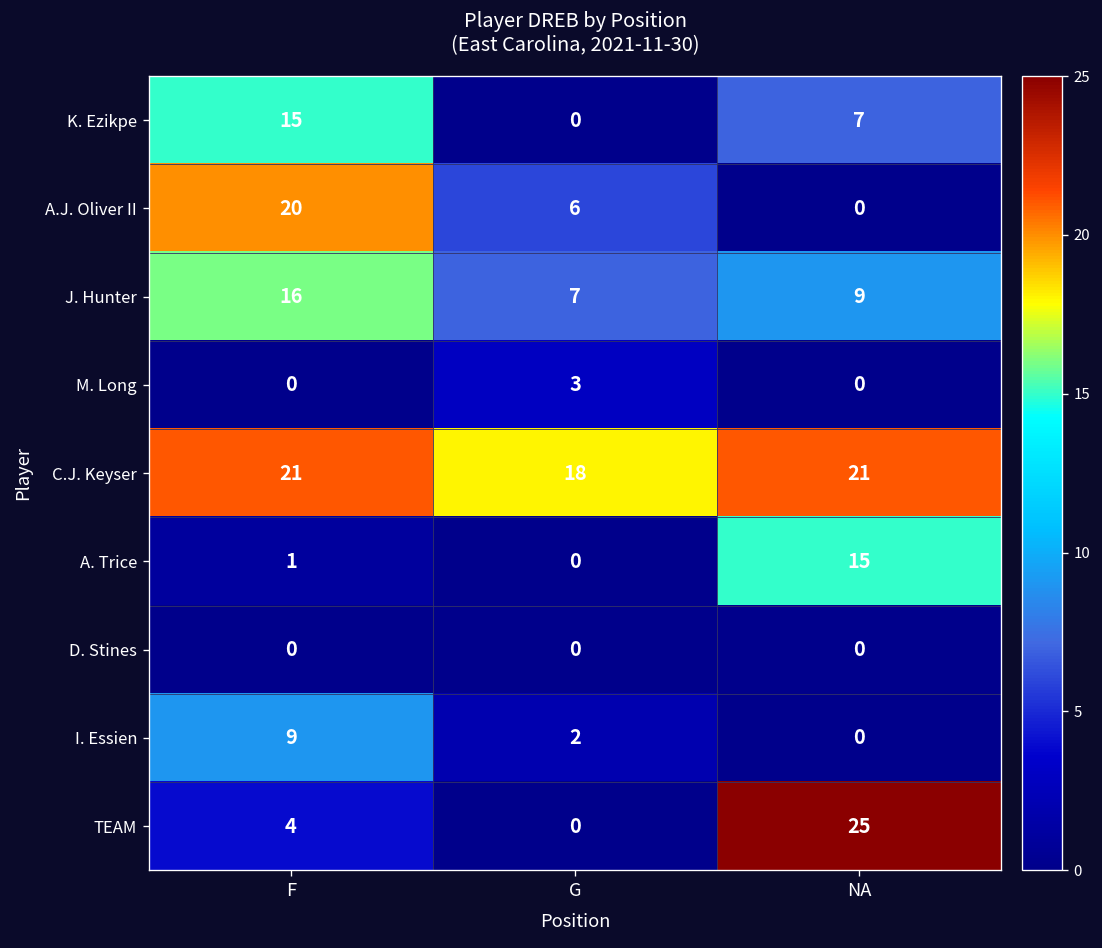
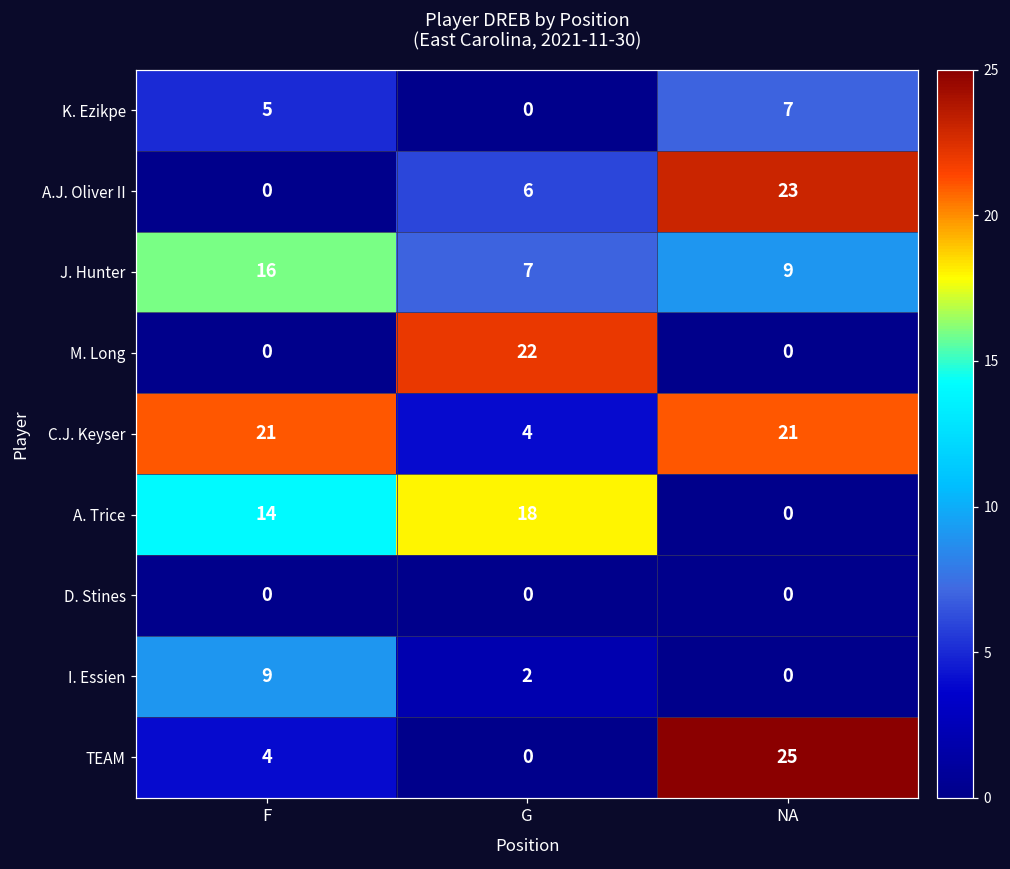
  {
    "K. Ezikpe": {
-     "F": 15,
+     "F": 5,
      "G": 0,
      "NA": 7
    },
    "A.J. Oliver II": {
-     "F": 20,
+     "F": 0,
      "G": 6,
-     "NA": 0
+     "NA": 23
    },
    "J. Hunter": {
      "F": 16,
      "G": 7,
      "NA": 9
    },
    "M. Long": {
      "F": 0,
-     "G": 3,
+     "G": 22,
      "NA": 0
    },
    "C.J. Keyser": {
      "F": 21,
-     "G": 18,
+     "G": 4,
      "NA": 21
    },
    "A. Trice": {
-     "F": 1,
-     "G": 0,
-     "NA": 15
+     "F": 14,
+     "G": 18,
+     "NA": 0
    },
    "D. Stines": {
      "F": 0,
      "G": 0,
      "NA": 0
    },
    "I. Essien": {
      "F": 9,
      "G": 2,
      "NA": 0
    },
    "TEAM": {
      "F": 4,
      "G": 0,
      "NA": 25
    }
  }
